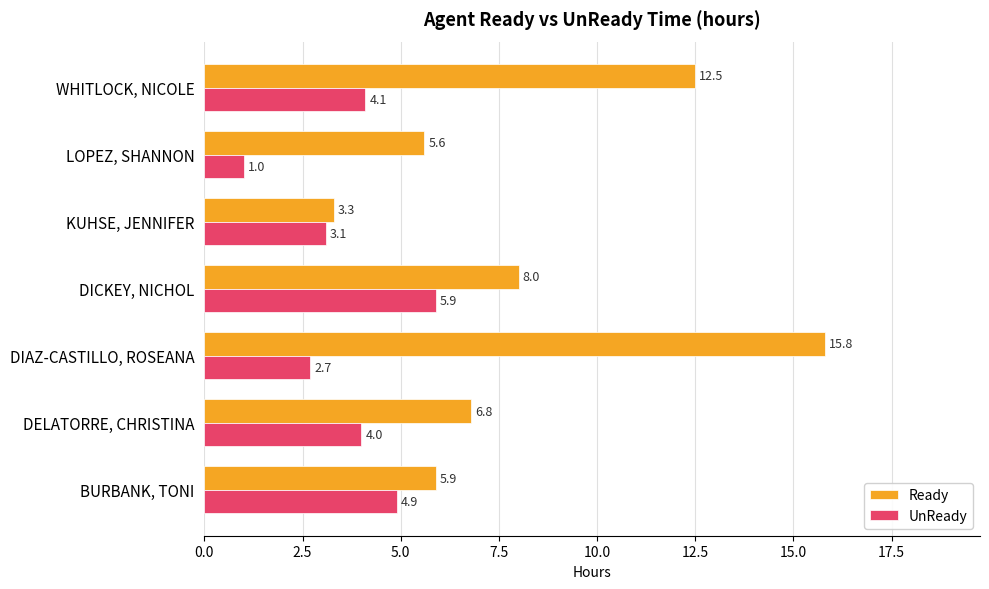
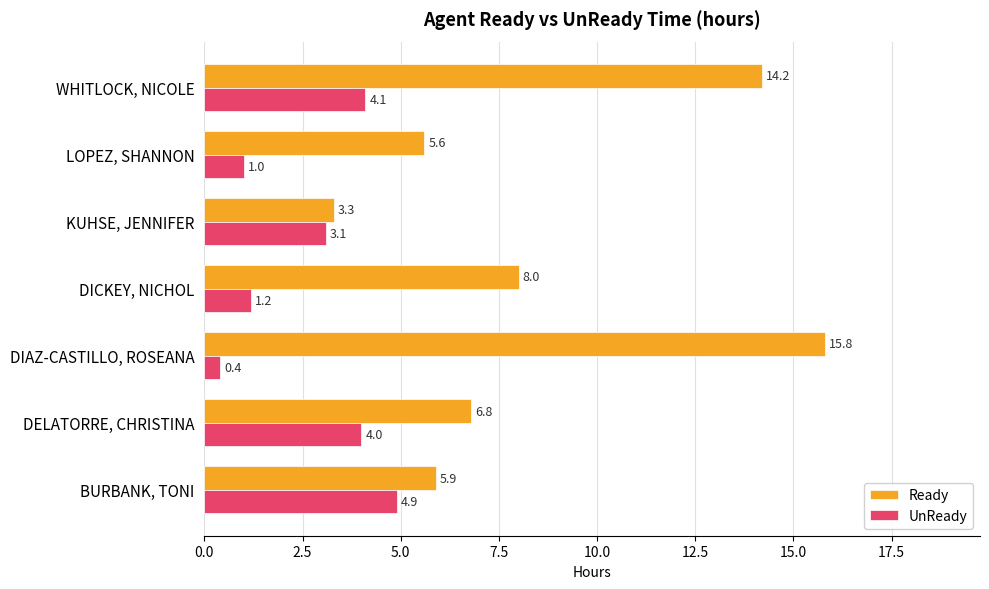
  {
    "Ready": {
-     "WHITLOCK, NICOLE": 12.5,
+     "WHITLOCK, NICOLE": 14.2,
      "LOPEZ, SHANNON": 5.6,
      "KUHSE, JENNIFER": 3.3,
      "DICKEY, NICHOL": 8.0,
      "DIAZ-CASTILLO, ROSEANA": 15.8,
      "DELATORRE, CHRISTINA": 6.8,
      "BURBANK, TONI": 5.9
    },
    "UnReady": {
      "WHITLOCK, NICOLE": 4.1,
      "LOPEZ, SHANNON": 1.0,
      "KUHSE, JENNIFER": 3.1,
-     "DICKEY, NICHOL": 5.9,
-     "DIAZ-CASTILLO, ROSEANA": 2.7,
+     "DICKEY, NICHOL": 1.2,
+     "DIAZ-CASTILLO, ROSEANA": 0.4,
      "DELATORRE, CHRISTINA": 4.0,
      "BURBANK, TONI": 4.9
    }
  }
